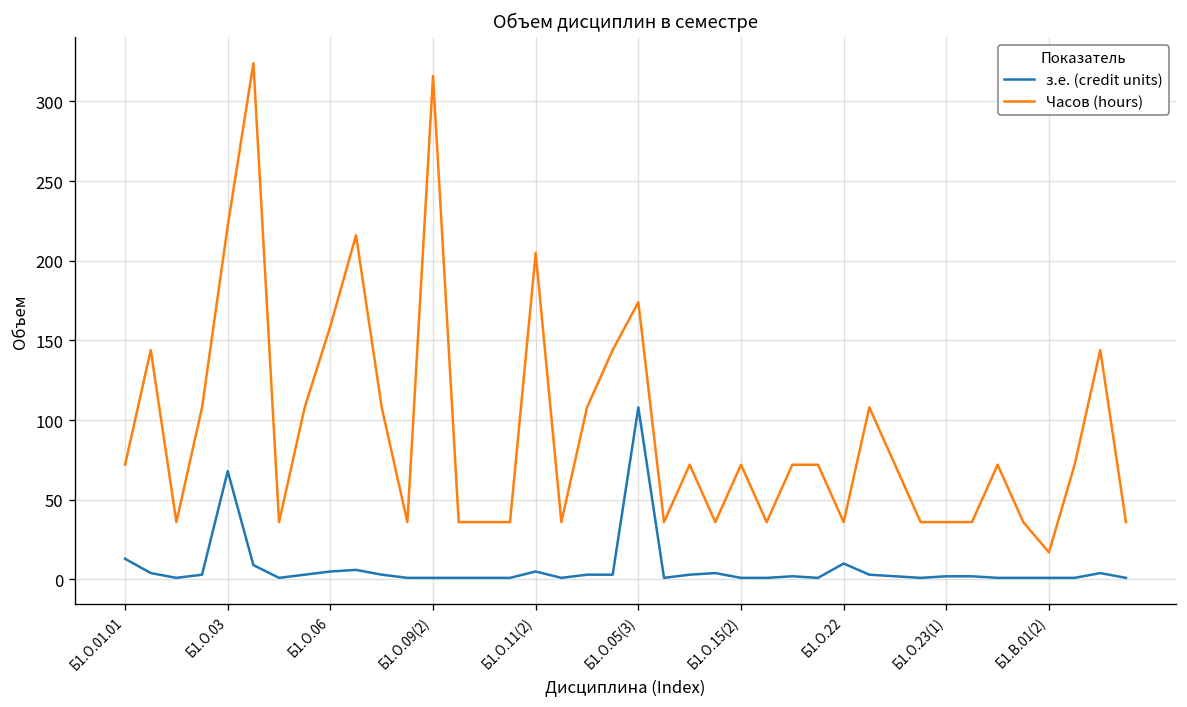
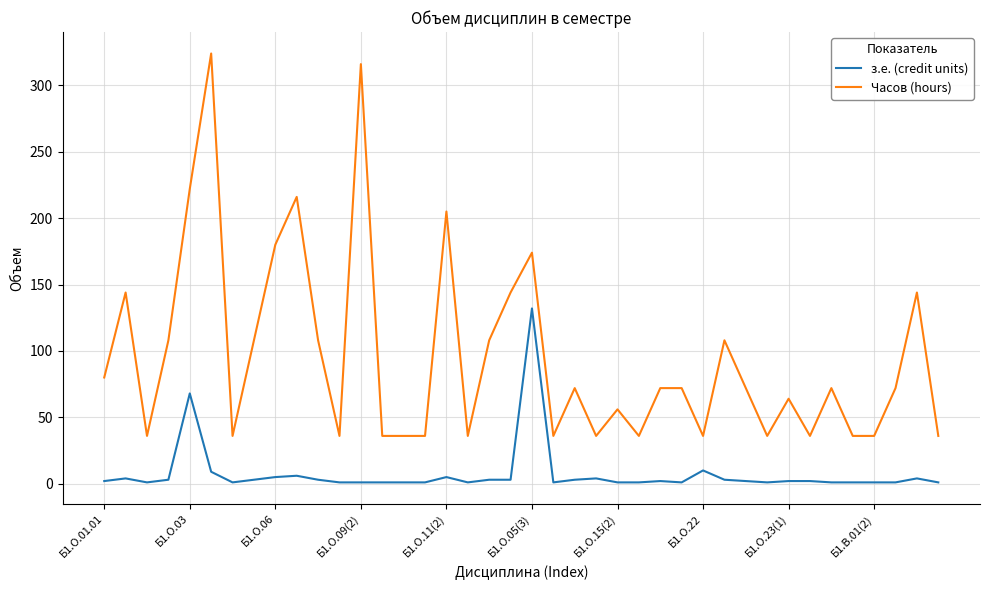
  {
    "з.е. (credit units)": {
-     "Б1.О.01.01": 13,
+     "Б1.О.01.01": 2,
      "Б1.О.03": 68,
      "Б1.О.06": 5,
      "Б1.О.09(2)": 1,
      "Б1.О.11(2)": 5,
-     "Б1.О.05(3)": 108,
+     "Б1.О.05(3)": 132,
      "Б1.О.15(2)": 1,
      "Б1.О.22": 10,
      "Б1.О.23(1)": 2,
      "Б1.В.01(2)": 1
    },
    "Часов (hours)": {
-     "Б1.О.01.01": 72,
+     "Б1.О.01.01": 80,
      "Б1.О.03": 222,
-     "Б1.О.06": 159,
+     "Б1.О.06": 180,
      "Б1.О.09(2)": 316,
      "Б1.О.11(2)": 205,
      "Б1.О.05(3)": 174,
-     "Б1.О.15(2)": 72,
+     "Б1.О.15(2)": 56,
      "Б1.О.22": 36,
-     "Б1.О.23(1)": 36,
-     "Б1.В.01(2)": 17
+     "Б1.О.23(1)": 64,
+     "Б1.В.01(2)": 36
    }
  }
